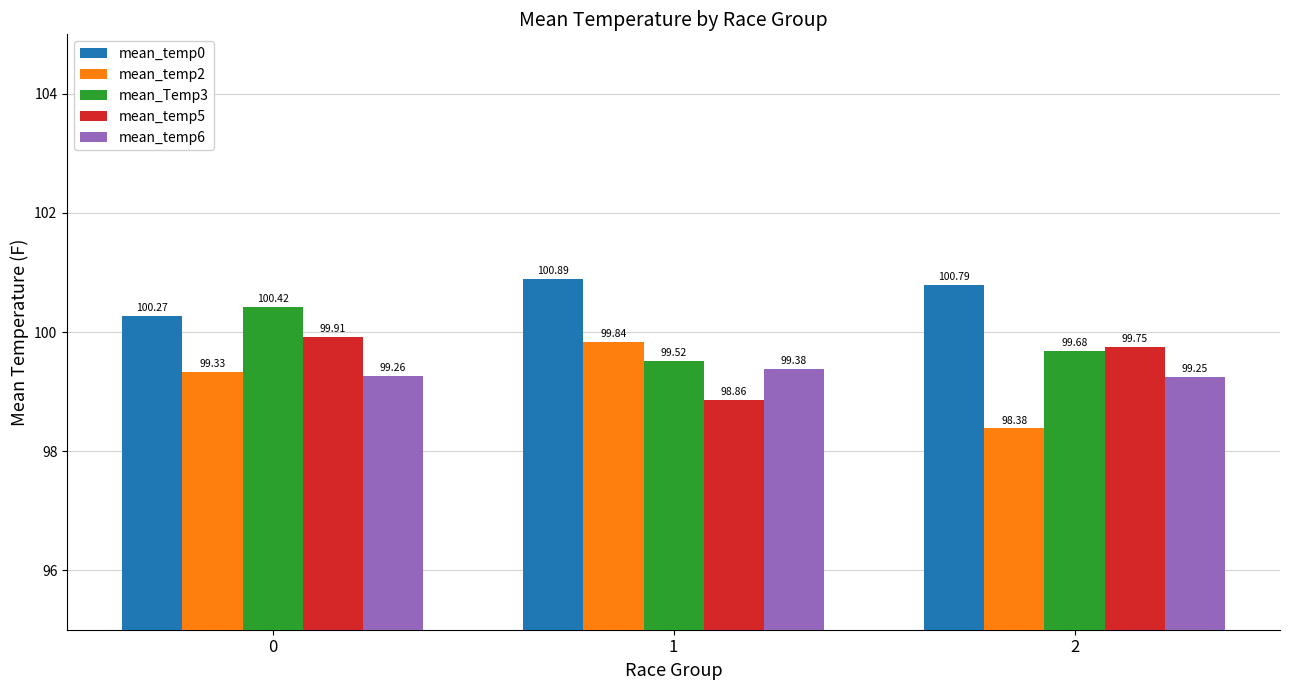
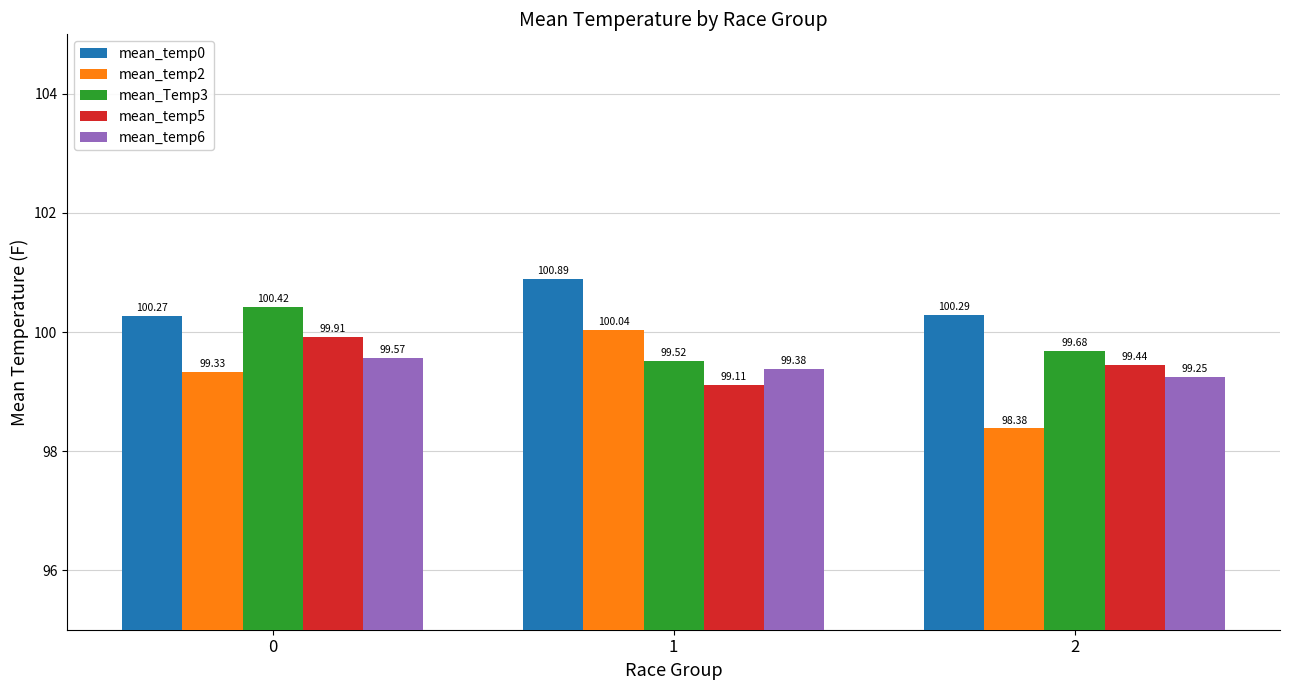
  {
    "mean_temp0": {
      "0": 100.27,
      "1": 100.89,
-     "2": 100.79
+     "2": 100.29
    },
    "mean_temp2": {
      "0": 99.33,
-     "1": 99.84,
+     "1": 100.04,
      "2": 98.38
    },
    "mean_Temp3": {
      "0": 100.42,
      "1": 99.52,
      "2": 99.68
    },
    "mean_temp5": {
      "0": 99.91,
-     "1": 98.86,
-     "2": 99.75
+     "1": 99.11,
+     "2": 99.44
    },
    "mean_temp6": {
-     "0": 99.26,
+     "0": 99.57,
      "1": 99.38,
      "2": 99.25
    }
  }
